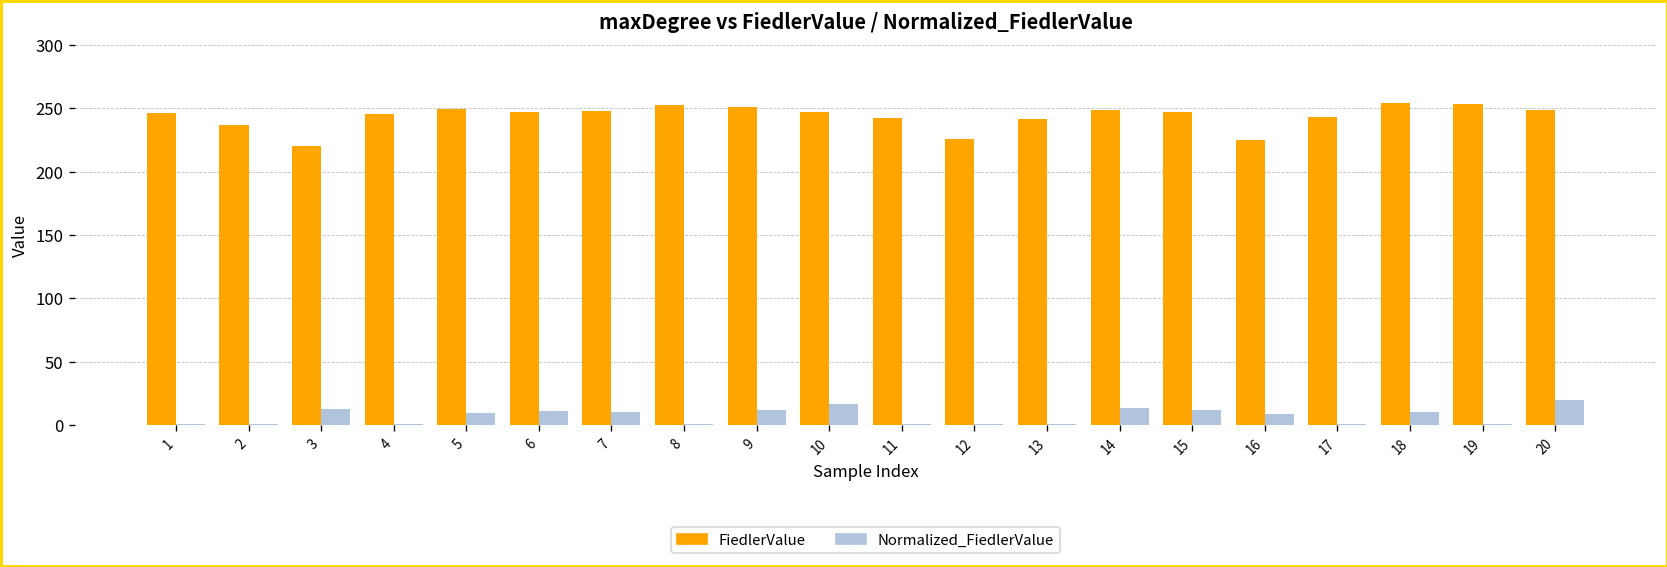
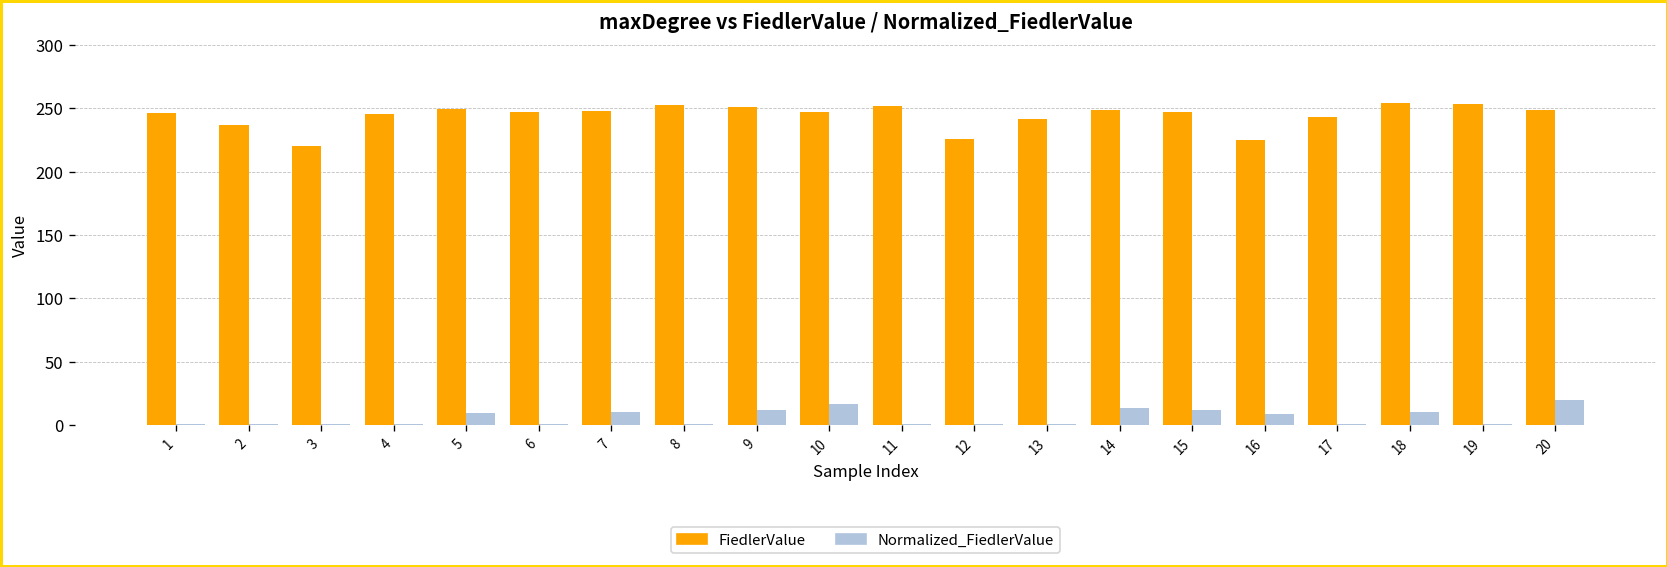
  {
    "FiedlerValue": {
      "1": 246,
      "2": 237,
      "3": 220,
      "4": 245,
      "5": 249,
      "6": 247,
      "7": 248,
      "8": 253,
      "9": 251,
      "10": 247,
-     "11": 242,
+     "11": 252,
      "12": 225,
      "13": 242,
      "14": 249,
      "15": 247,
      "16": 225,
      "17": 243,
      "18": 254,
      "19": 253,
      "20": 249
    },
    "Normalized_FiedlerValue": {
-     "3": 13,
+     "3": 1,
      "5": 9,
-     "6": 11,
+     "6": 1,
      "7": 10,
      "9": 12,
      "10": 16,
      "14": 13,
      "15": 11,
      "16": 9,
      "18": 10,
      "20": 19
    }
  }
